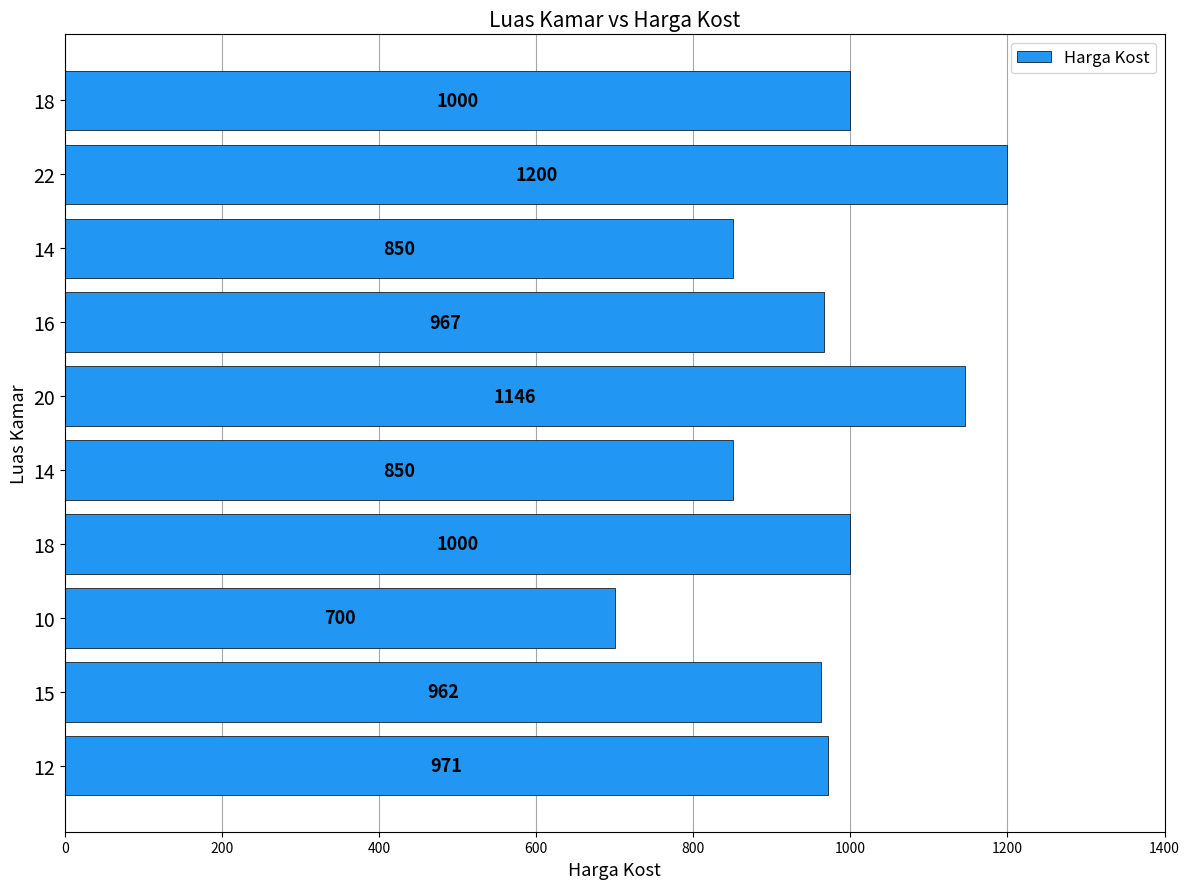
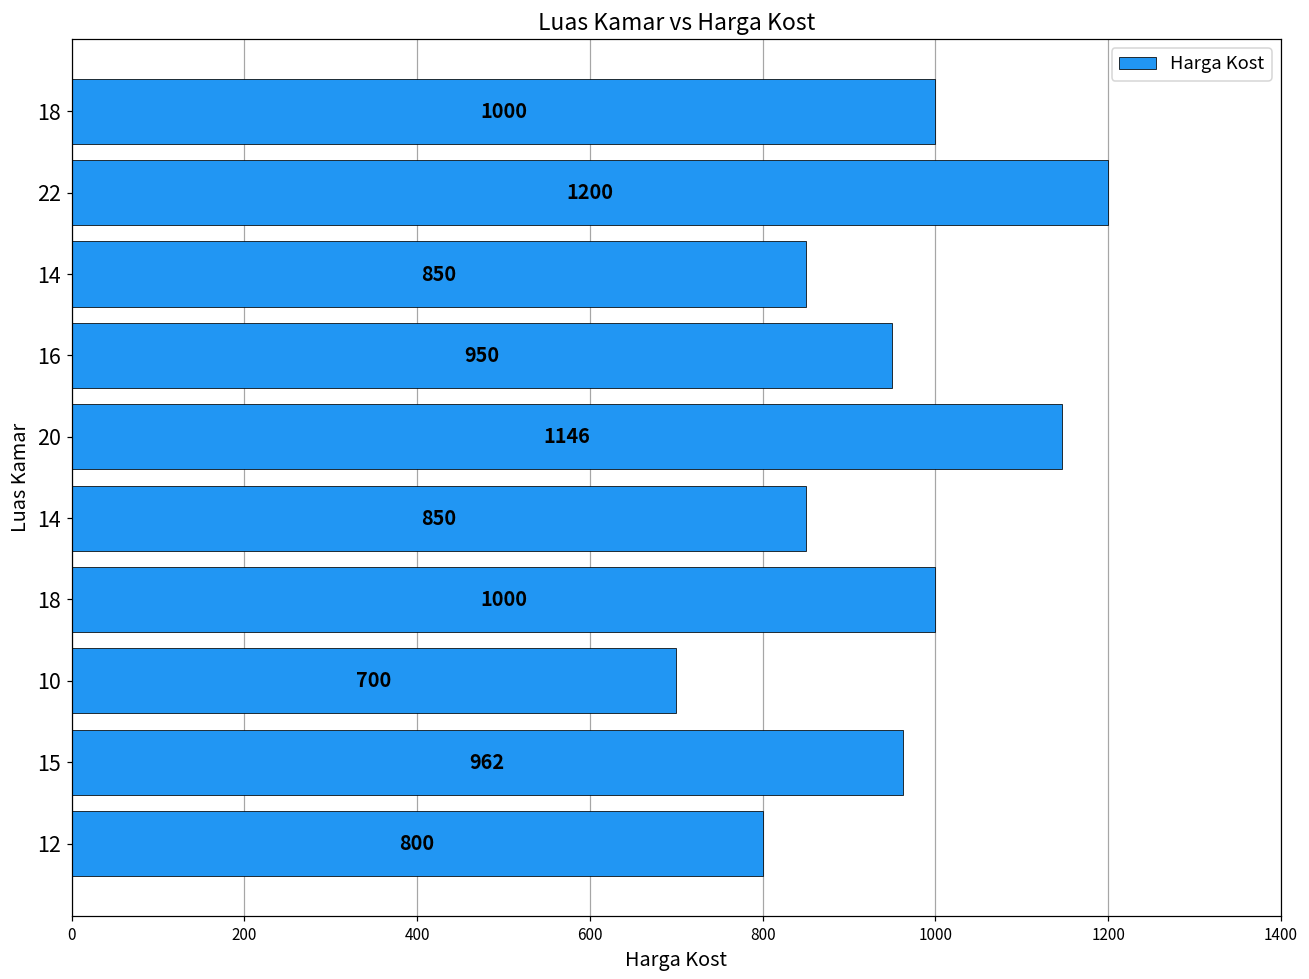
  {
    "22": 1200,
-   "16": 967,
+   "16": 950,
    "20": 1146,
    "10": 700,
    "15": 962,
-   "12": 971
+   "12": 800
  }
